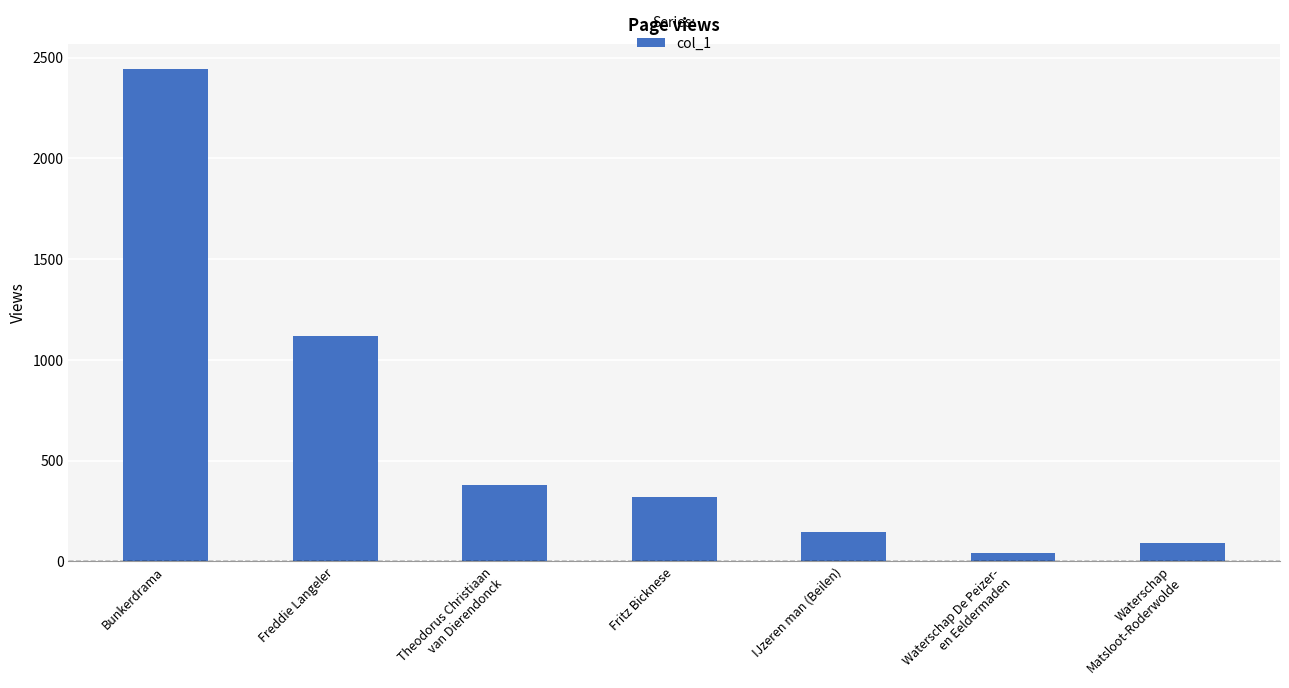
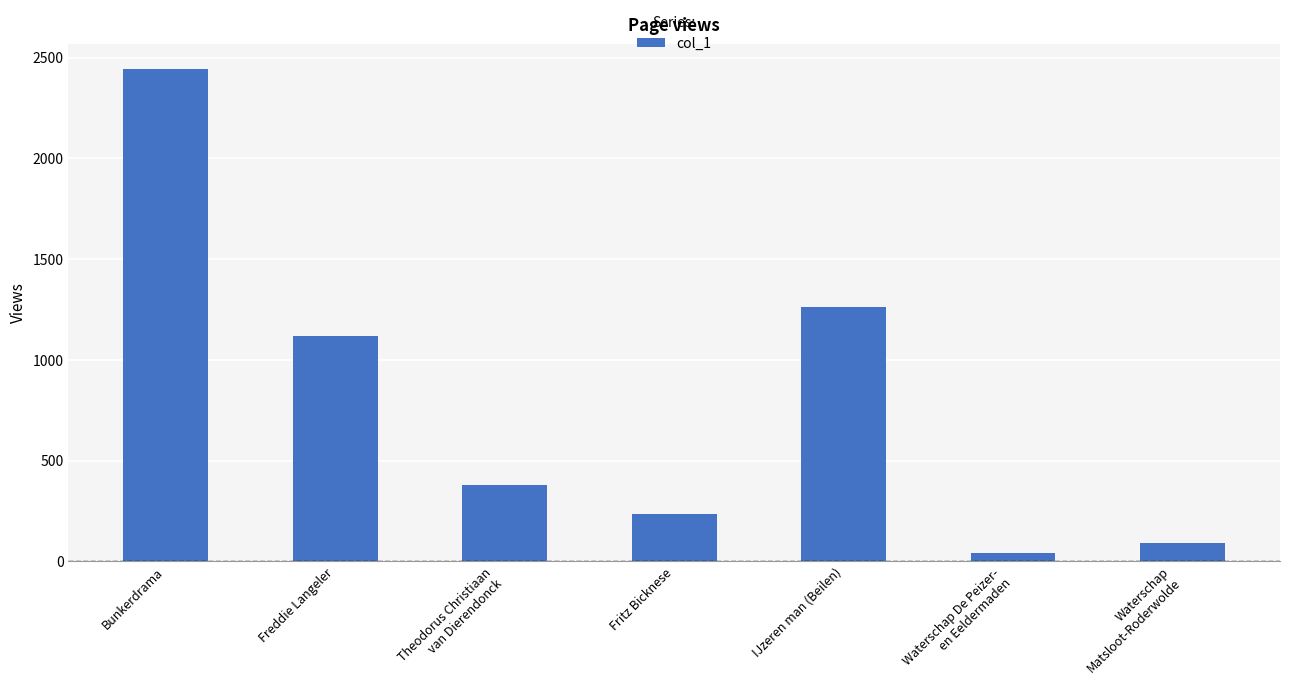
  {
    "Bunkerdrama": 2450,
    "Freddie Langeler": 1120,
    "Theodorus Christiaan van Dierendonck": 380,
-   "Fritz Bicknese": 320,
-   "IJzeren man (Beilen)": 150,
+   "Fritz Bicknese": 240,
+   "IJzeren man (Beilen)": 1260,
    "Waterschap De Peizer- en Eeldermaden": 40,
    "Waterschap Matsloot-Roderwolde": 90
  }
